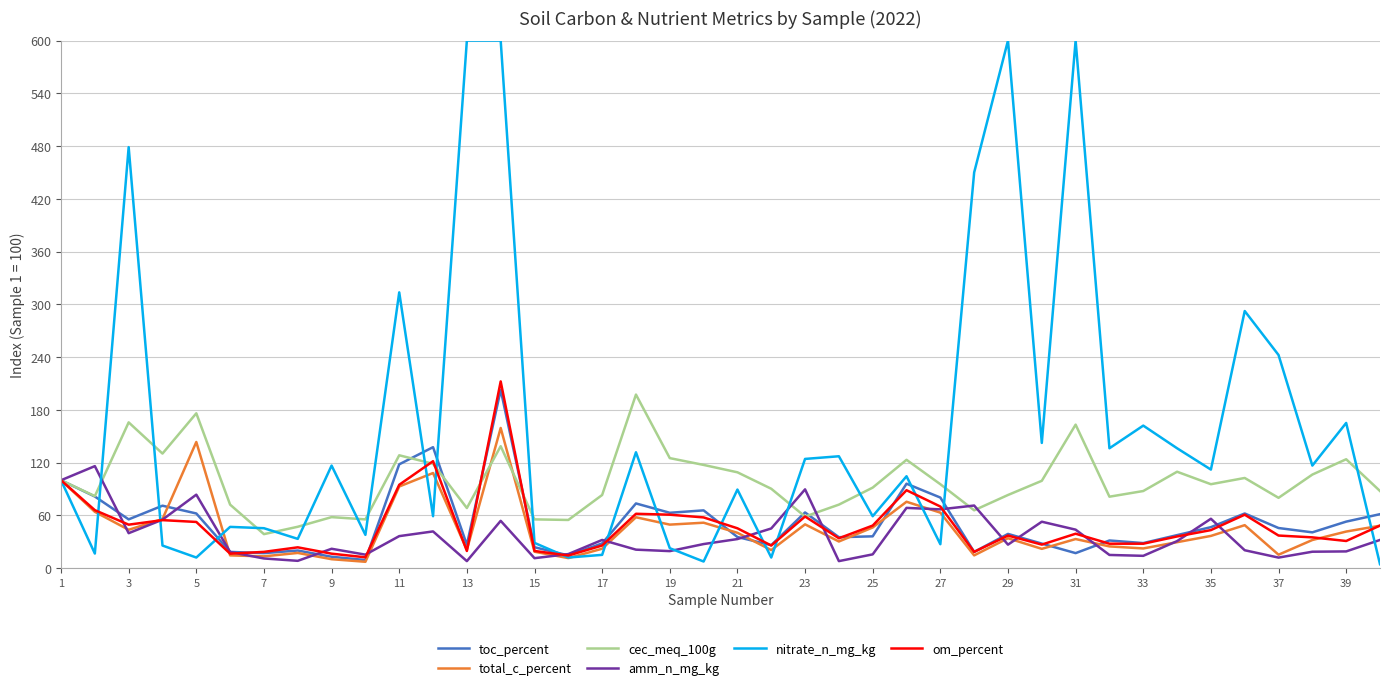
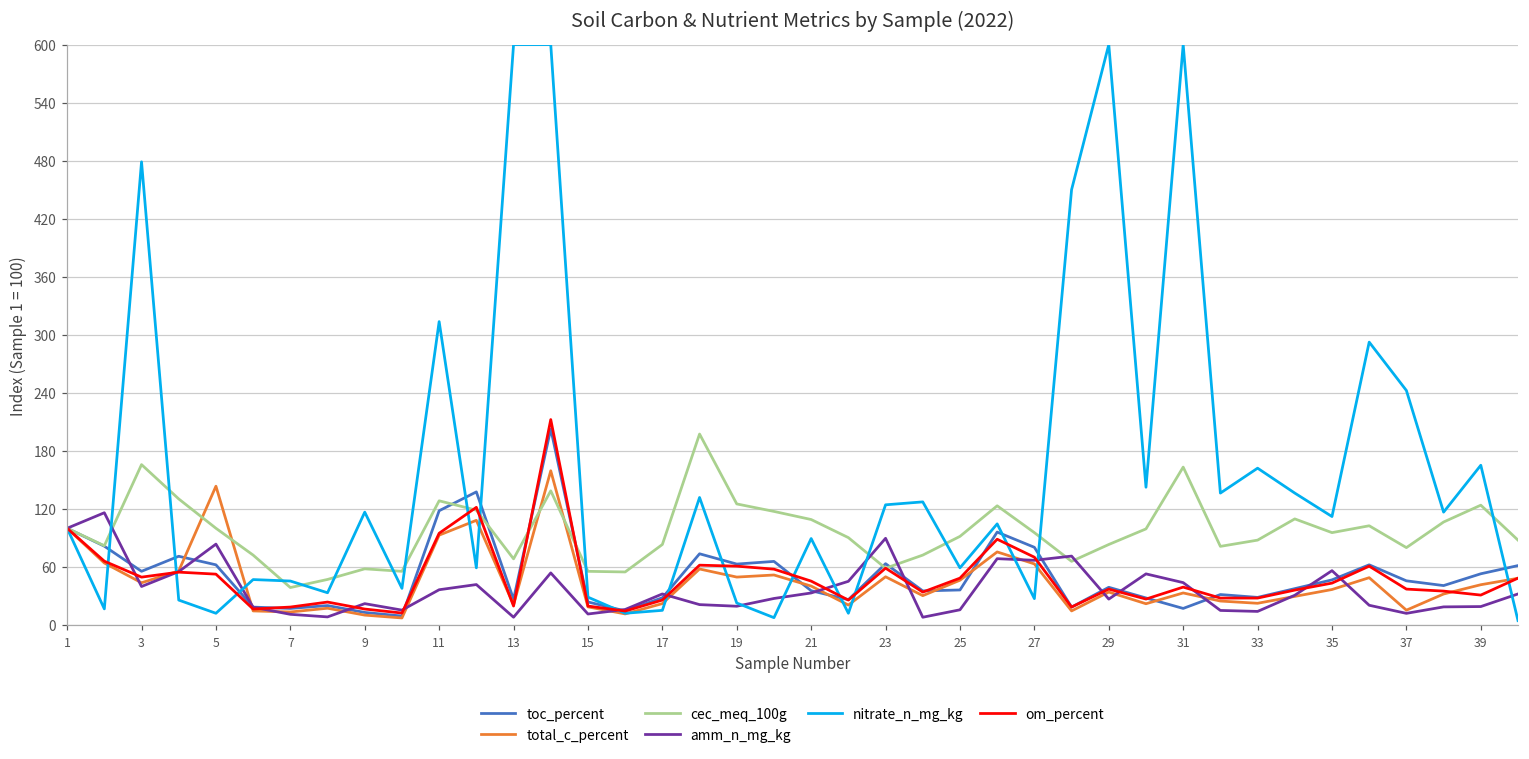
  {
    "toc_percent": {
      "3": 60,
      "5": 60,
      "11": 120,
      "13": 30,
      "15": 20,
      "23": 60,
      "25": 40,
      "27": 80,
      "31": 20,
      "35": 50,
      "37": 50,
      "39": 50
    },
    "total_c_percent": {
      "3": 40,
      "5": 140,
      "17": 20,
      "19": 50,
      "21": 40,
      "23": 50,
      "27": 60,
      "29": 30,
      "31": 30,
      "33": 20,
      "35": 40,
      "37": 20,
      "39": 40
    },
    "cec_meq_100g": {
      "3": 170,
-     "5": 180,
+     "5": 100,
      "7": 40,
      "9": 60,
      "11": 130,
      "13": 70,
      "15": 60,
      "17": 80,
      "19": 130,
      "21": 110,
      "25": 90,
      "27": 100,
      "29": 80,
      "31": 160,
      "33": 90,
      "35": 100,
      "37": 80,
      "39": 120
    },
    "amm_n_mg_kg": {
      "3": 40,
      "5": 80,
      "9": 20,
      "11": 40,
      "13": 10,
      "15": 10,
      "17": 30,
      "19": 20,
      "23": 90,
      "25": 20,
      "27": 70,
      "29": 30,
      "31": 40,
      "33": 10,
      "35": 60,
      "37": 10,
      "39": 20
    },
    "nitrate_n_mg_kg": {
      "3": 480,
      "5": 10,
      "7": 50,
      "9": 120,
      "11": 310,
      "13": 600,
      "15": 30,
      "17": 20,
      "19": 20,
      "21": 90,
      "23": 120,
      "25": 60,
      "27": 30,
      "29": 600,
      "31": 600,
      "33": 160,
      "35": 110,
      "37": 240,
      "39": 170
    },
    "om_percent": {
      "3": 50,
      "5": 50,
      "9": 20,
      "21": 50,
      "27": 70,
      "31": 40,
      "35": 40,
      "37": 40,
      "39": 30
    }
  }
